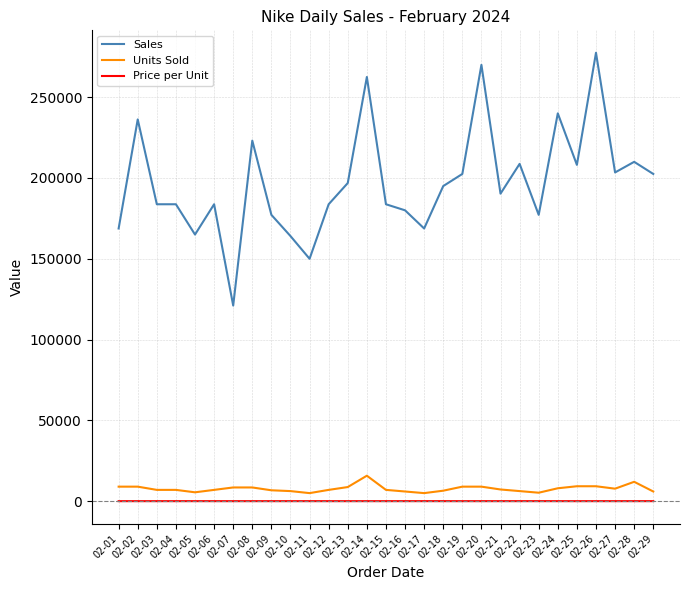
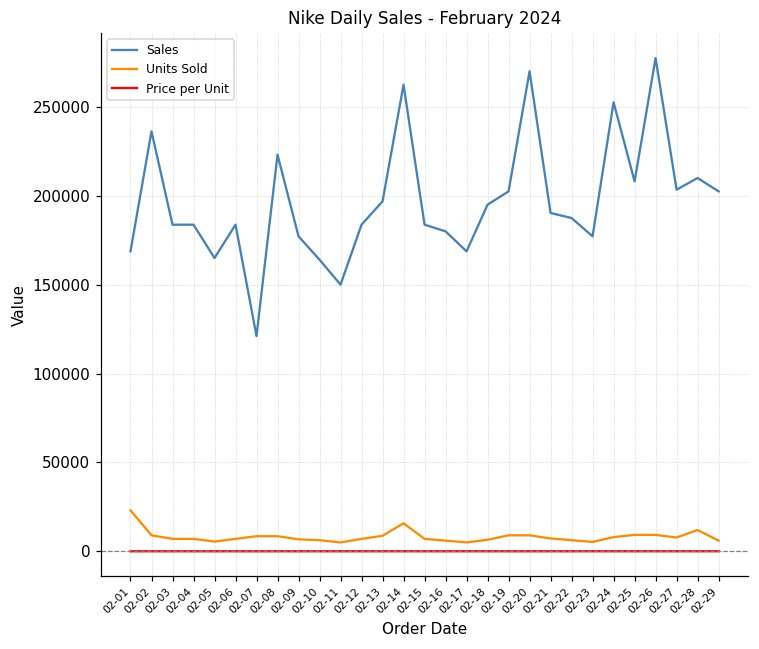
  {
    "Sales": {
      "02-01": 169000,
      "02-02": 236000,
      "02-03": 184000,
      "02-04": 184000,
      "02-05": 165000,
      "02-06": 184000,
      "02-07": 121000,
      "02-08": 223000,
      "02-09": 177000,
      "02-10": 164000,
      "02-11": 150000,
      "02-12": 184000,
      "02-13": 197000,
      "02-14": 263000,
      "02-15": 184000,
      "02-16": 180000,
      "02-17": 169000,
      "02-18": 195000,
      "02-19": 203000,
      "02-20": 270000,
      "02-21": 190000,
-     "02-22": 209000,
+     "02-22": 188000,
      "02-23": 177000,
-     "02-24": 240000,
+     "02-24": 253000,
      "02-25": 208000,
      "02-26": 278000,
      "02-27": 203000,
      "02-28": 210000,
      "02-29": 203000
    },
    "Units Sold": {
-     "02-01": 9000,
+     "02-01": 23000,
      "02-02": 9000,
      "02-03": 7000,
      "02-04": 7000,
      "02-05": 6000,
      "02-06": 7000,
      "02-07": 9000,
      "02-08": 9000,
      "02-09": 7000,
      "02-10": 6000,
      "02-11": 5000,
      "02-12": 7000,
      "02-13": 9000,
      "02-14": 16000,
      "02-15": 7000,
      "02-16": 6000,
      "02-17": 5000,
      "02-18": 7000,
      "02-19": 9000,
      "02-20": 9000,
      "02-21": 7000,
      "02-22": 6000,
      "02-23": 5000,
      "02-24": 8000,
      "02-25": 9000,
      "02-26": 9000,
      "02-27": 8000,
      "02-28": 12000,
      "02-29": 6000
    },
    "Price per Unit": {
      "02-01": 0,
      "02-02": 0,
      "02-03": 0,
      "02-04": 0,
      "02-05": 0,
      "02-06": 0,
      "02-07": 0,
      "02-08": 0,
      "02-09": 0,
      "02-10": 0,
      "02-11": 0,
      "02-12": 0,
      "02-13": 0,
      "02-14": 0,
      "02-15": 0,
      "02-16": 0,
      "02-17": 0,
      "02-18": 0,
      "02-19": 0,
      "02-20": 0,
      "02-21": 0,
      "02-22": 0,
      "02-23": 0,
      "02-24": 0,
      "02-25": 0,
      "02-26": 0,
      "02-27": 0,
      "02-28": 0,
      "02-29": 0
    }
  }
